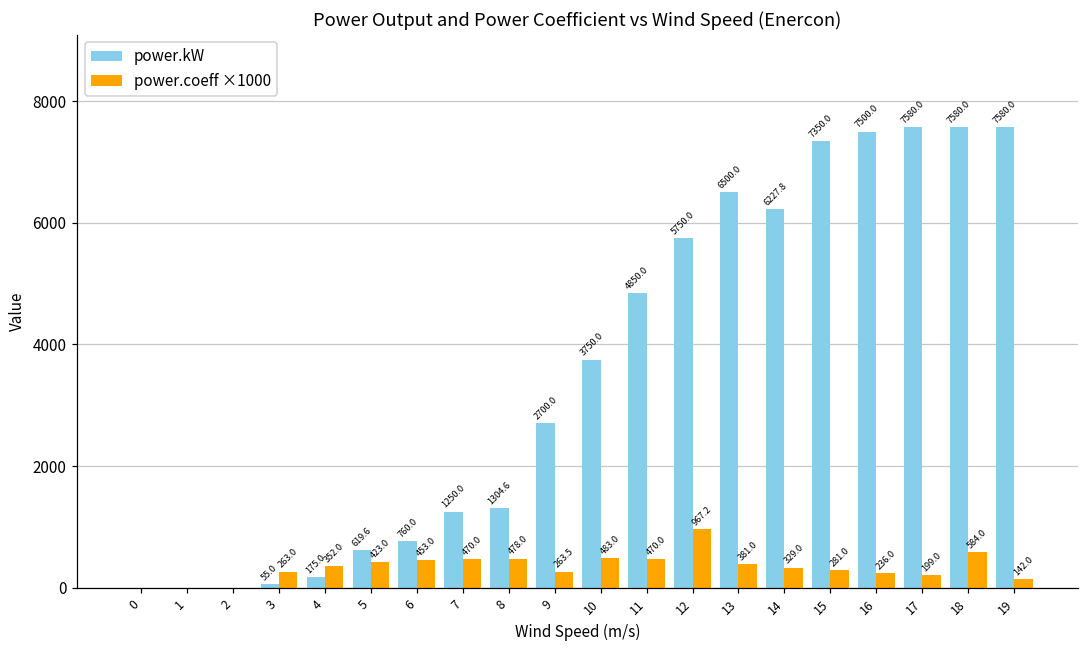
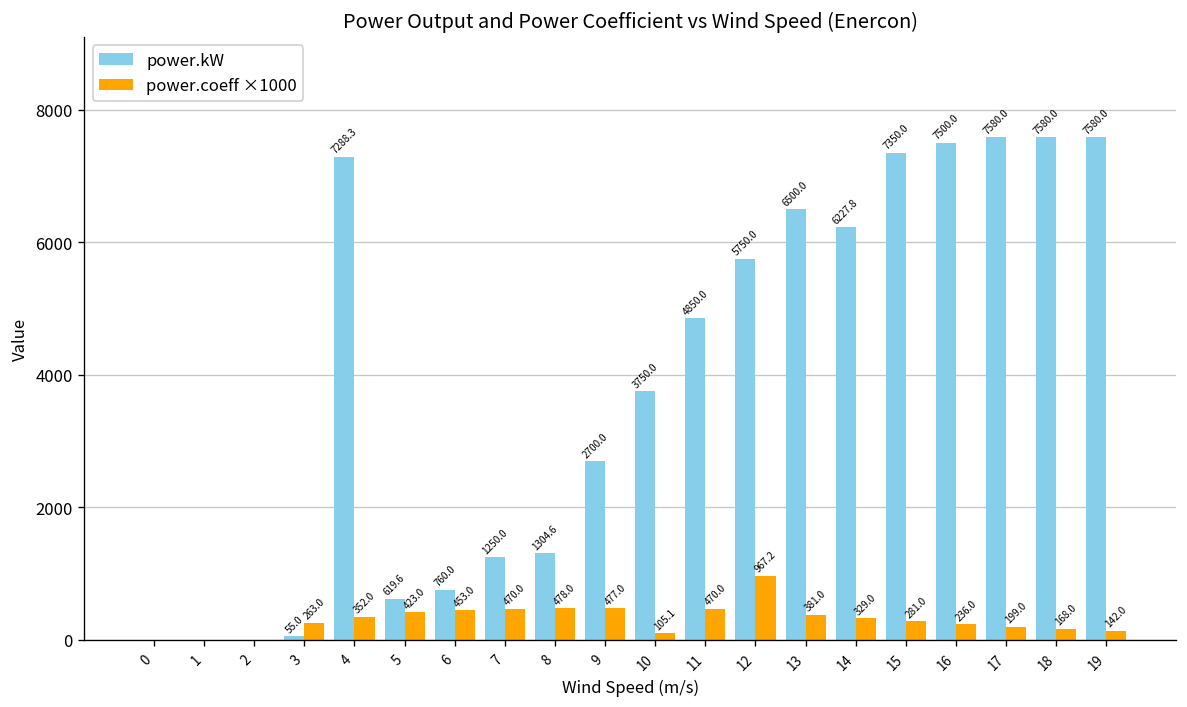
  {
    "power.kW": {
      "3": 55.0,
-     "4": 175.0,
+     "4": 7288.3,
      "5": 619.6,
      "6": 760.0,
      "7": 1250.0,
      "8": 1304.6,
      "9": 2700.0,
      "10": 3750.0,
      "11": 4850.0,
      "12": 5750.0,
      "13": 6500.0,
      "14": 6227.8,
      "15": 7350.0,
      "16": 7500.0,
      "17": 7580.0,
      "18": 7580.0,
      "19": 7580.0
    },
    "power.coeff ×1000": {
      "3": 263.0,
      "4": 352.0,
      "5": 423.0,
      "6": 453.0,
      "7": 470.0,
      "8": 478.0,
-     "9": 263.5,
-     "10": 483.0,
+     "9": 477.0,
+     "10": 105.1,
      "11": 470.0,
      "12": 967.2,
      "13": 381.0,
      "14": 329.0,
      "15": 281.0,
      "16": 236.0,
      "17": 199.0,
-     "18": 584.0,
+     "18": 168.0,
      "19": 142.0
    }
  }
